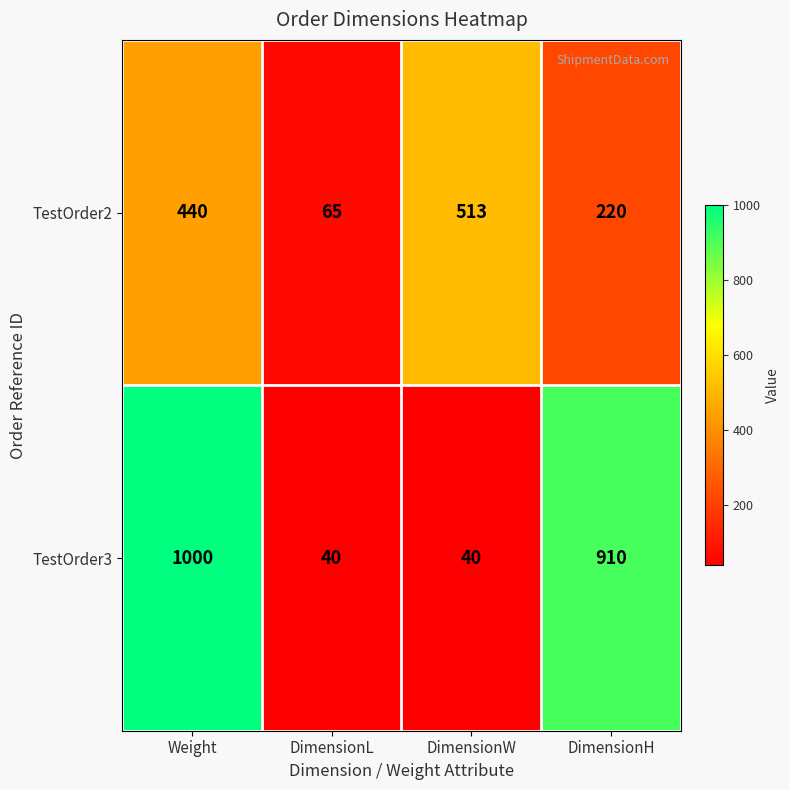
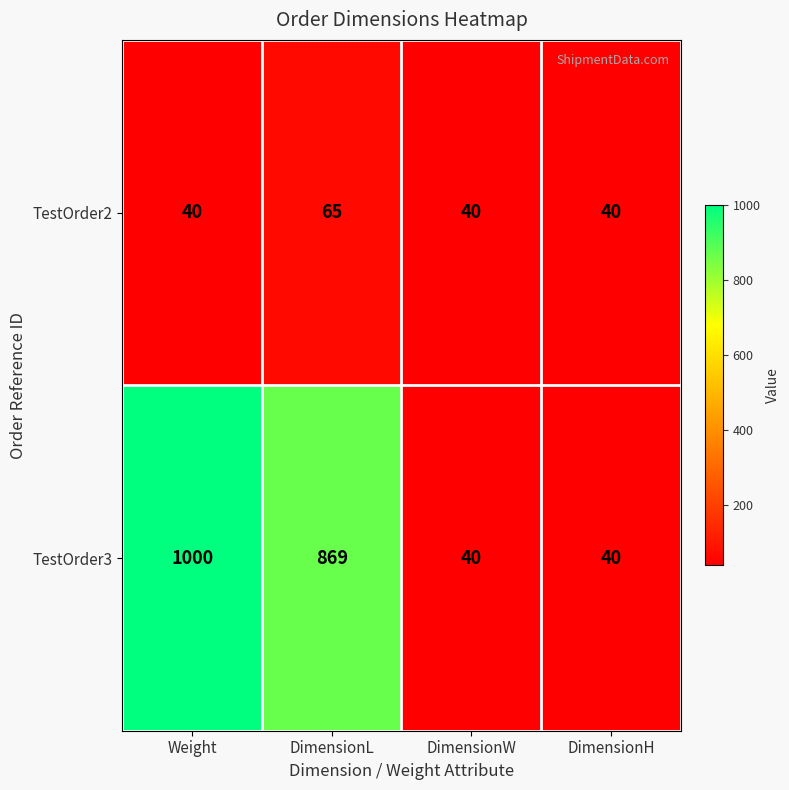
  {
    "TestOrder2": {
-     "Weight": 440,
+     "Weight": 40,
      "DimensionL": 65,
-     "DimensionW": 513,
-     "DimensionH": 220
+     "DimensionW": 40,
+     "DimensionH": 40
    },
    "TestOrder3": {
      "Weight": 1000,
-     "DimensionL": 40,
+     "DimensionL": 869,
      "DimensionW": 40,
-     "DimensionH": 910
+     "DimensionH": 40
    }
  }
